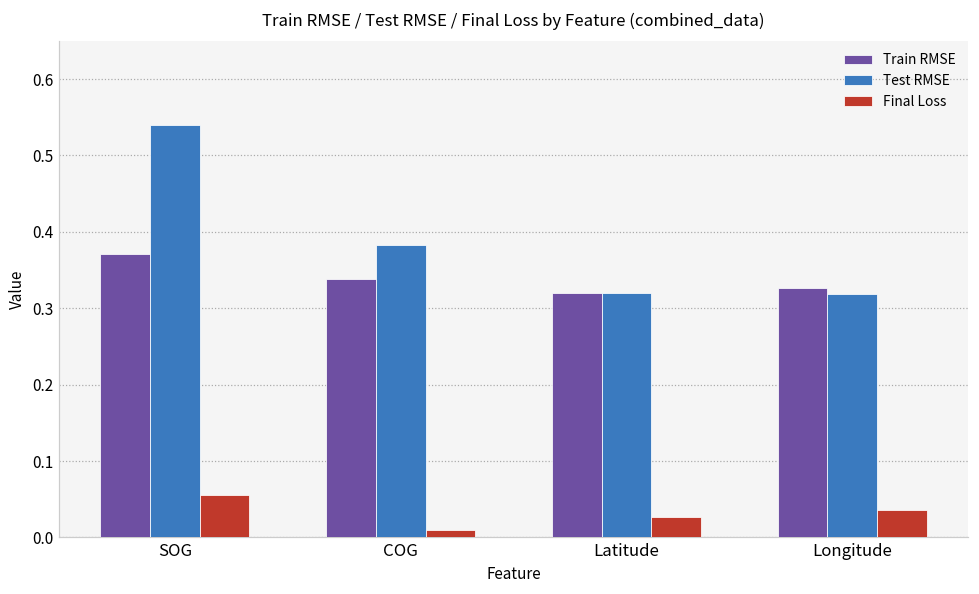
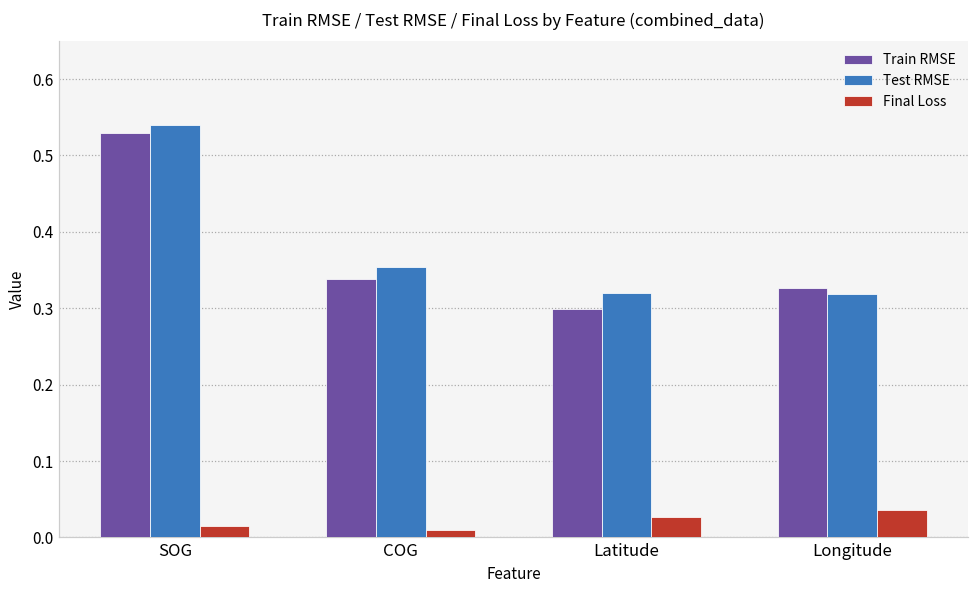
  {
    "Train RMSE": {
-     "SOG": 0.37,
+     "SOG": 0.53,
      "COG": 0.34,
-     "Latitude": 0.32,
+     "Latitude": 0.30,
      "Longitude": 0.33
    },
    "Test RMSE": {
      "SOG": 0.54,
-     "COG": 0.38,
+     "COG": 0.35,
      "Latitude": 0.32,
      "Longitude": 0.32
    },
    "Final Loss": {
-     "SOG": 0.06,
+     "SOG": 0.01,
      "COG": 0.01,
      "Latitude": 0.03,
      "Longitude": 0.04
    }
  }
